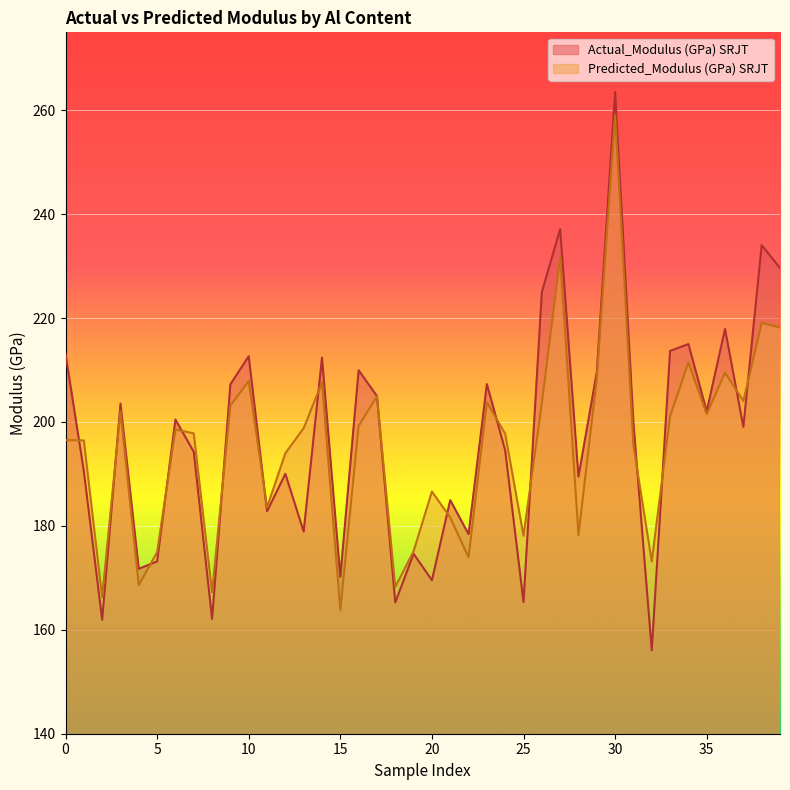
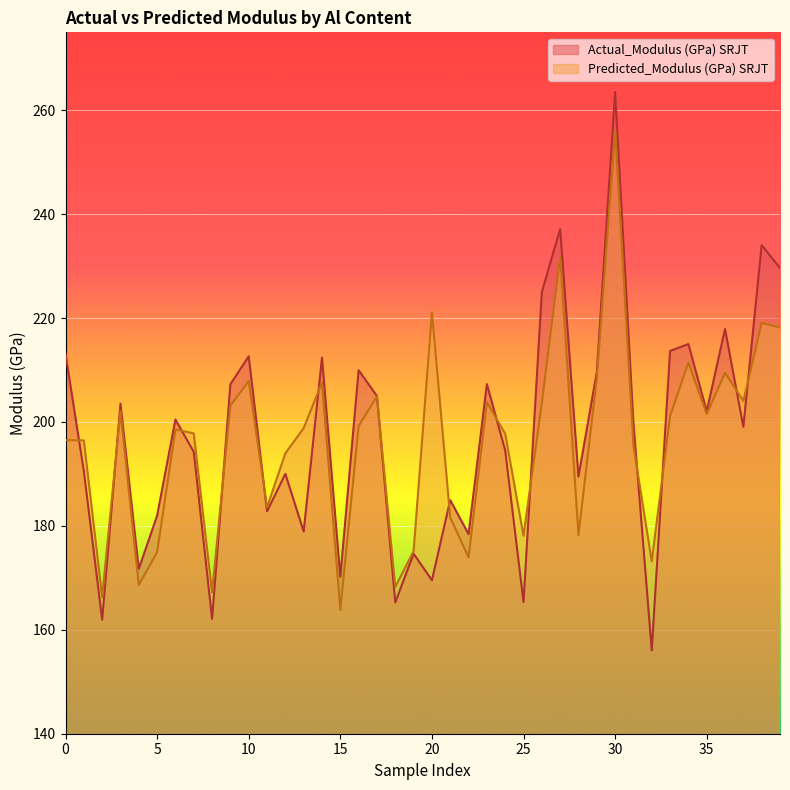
  {
    "Actual_Modulus (GPa) SRJT": {
      "0": 213,
-     "5": 173,
+     "5": 182,
      "10": 213,
      "15": 170,
      "20": 170,
      "25": 165,
      "30": 264,
      "35": 202
    },
    "Predicted_Modulus (GPa) SRJT": {
      "0": 197,
      "5": 175,
      "10": 208,
      "15": 164,
-     "20": 187,
+     "20": 221,
      "25": 178,
-     "30": 259,
+     "30": 256,
      "35": 202
    }
  }
